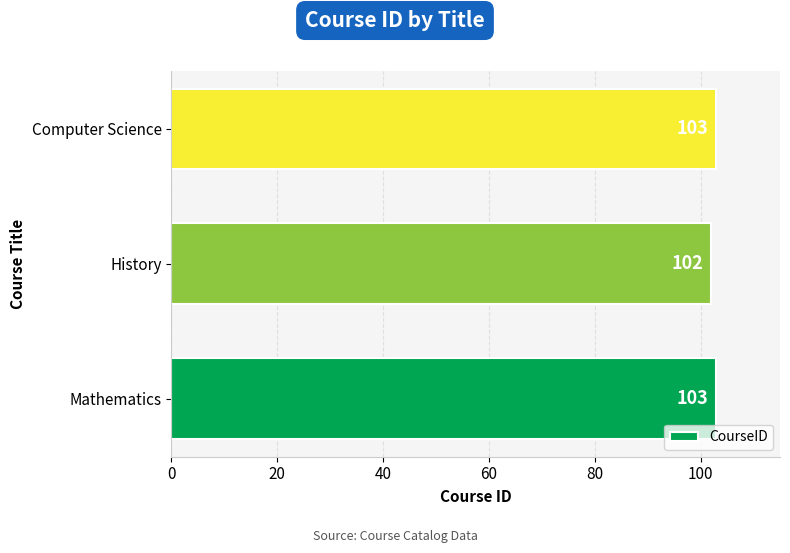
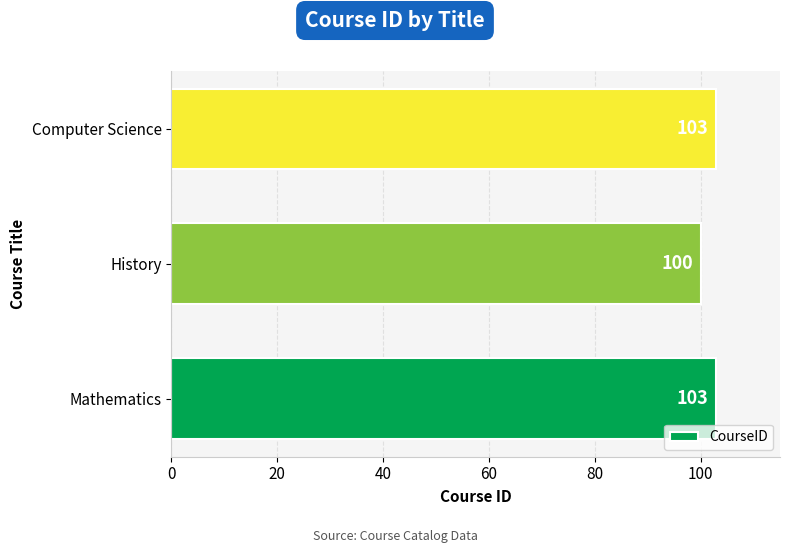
  {
    "Computer Science": 103,
-   "History": 102,
+   "History": 100,
    "Mathematics": 103
  }
